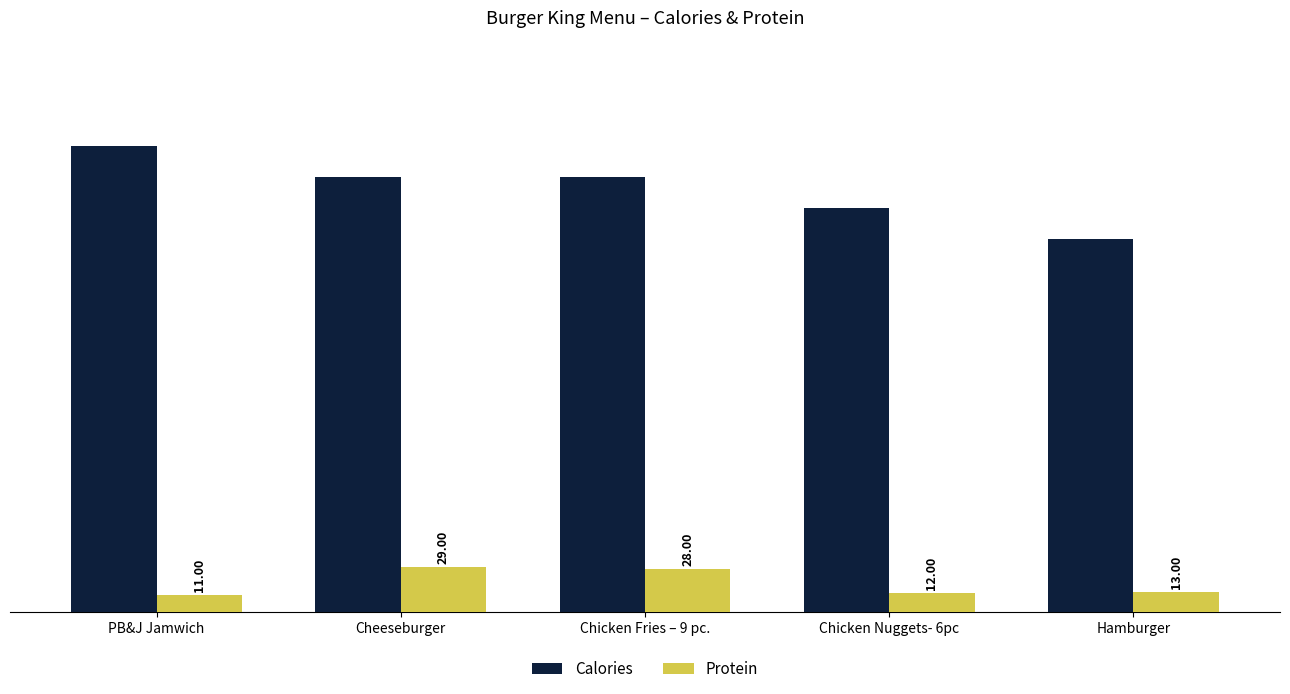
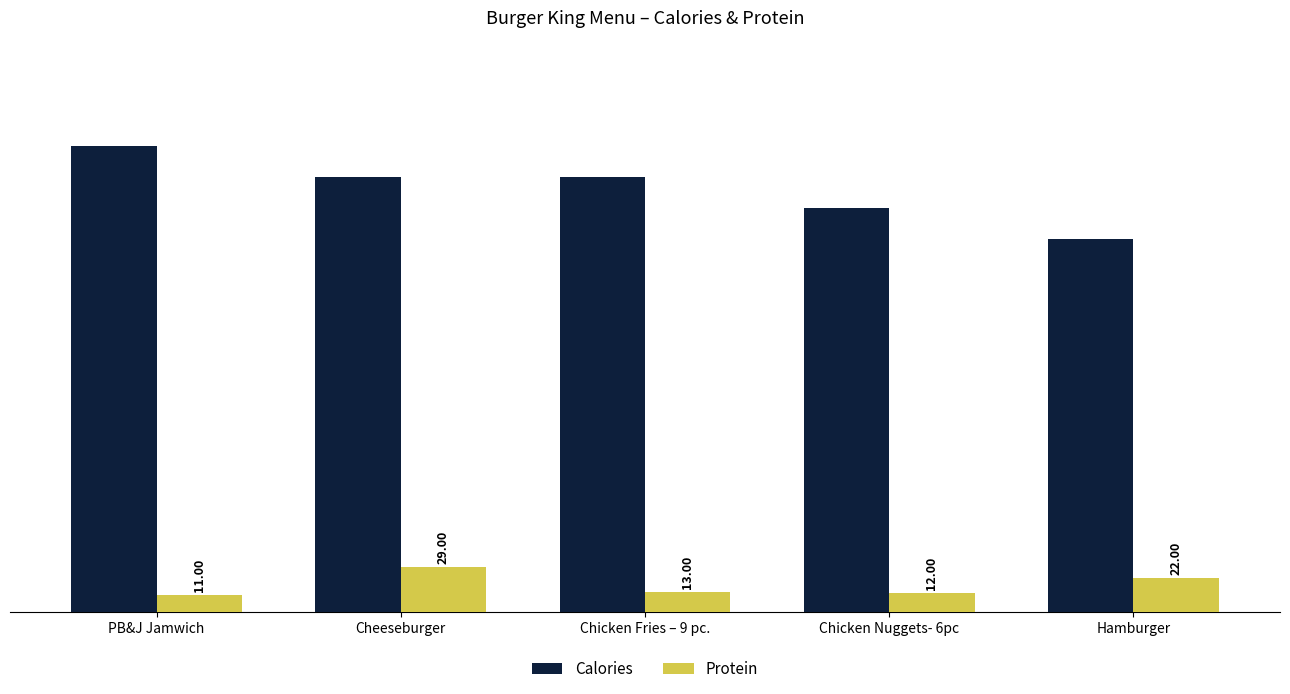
  {
    "Protein": {
      "PB&J Jamwich": 11.00,
      "Cheeseburger": 29.00,
-     "Chicken Fries – 9 pc.": 28.00,
+     "Chicken Fries – 9 pc.": 13.00,
      "Chicken Nuggets- 6pc": 12.00,
-     "Hamburger": 13.00
+     "Hamburger": 22.00
    }
  }
